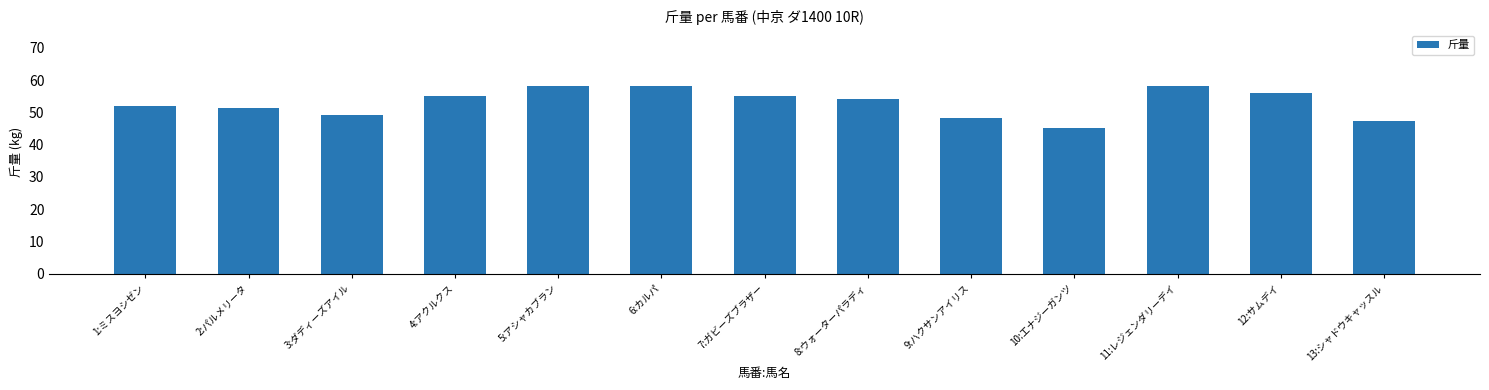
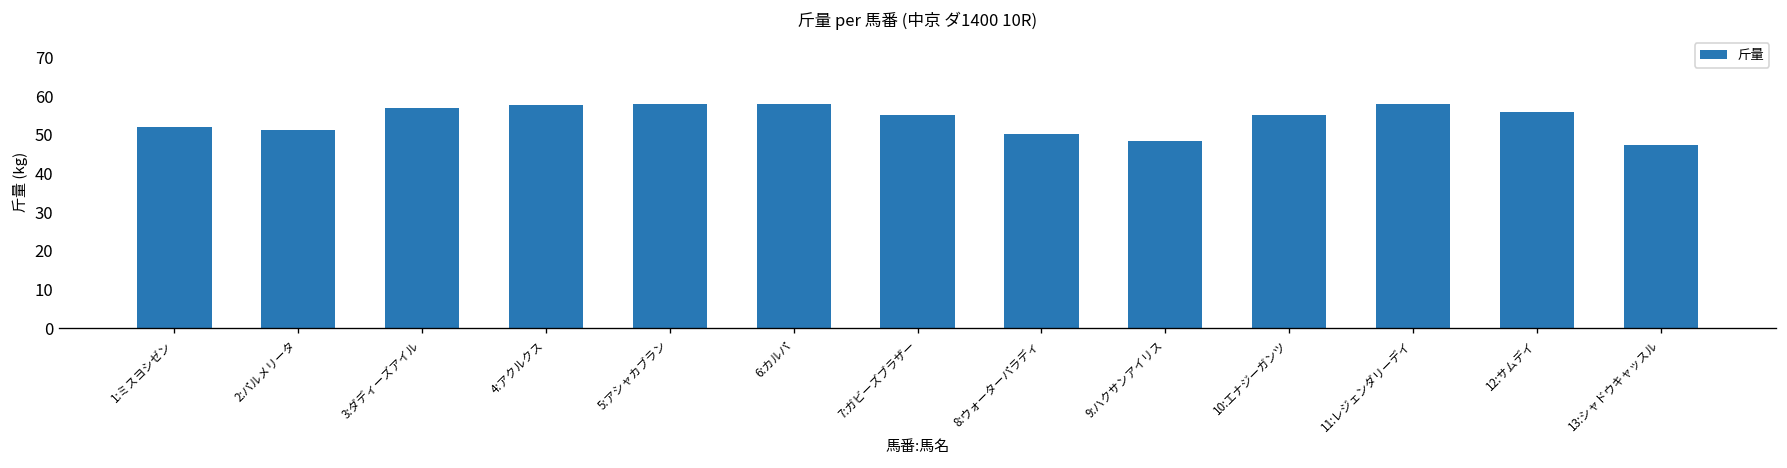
  {
    "1:ミスヨシゼン": 52,
    "2:パルメリータ": 51,
-   "3:ダディーズアイル": 49,
-   "4:アクルクス": 55,
+   "3:ダディーズアイル": 57,
+   "4:アクルクス": 58,
    "5:アシャカブラン": 58,
    "6:カルパ": 58,
    "7:ガビーズブラザー": 55,
-   "8:ウォーターパラディ": 54,
+   "8:ウォーターパラディ": 50,
    "9:ハクサンアイリス": 48,
-   "10:エナジーガンツ": 45,
+   "10:エナジーガンツ": 55,
    "11:レジェンダリーデイ": 58,
    "12:サムデイ": 56,
    "13:シャドウキャッスル": 47
  }
